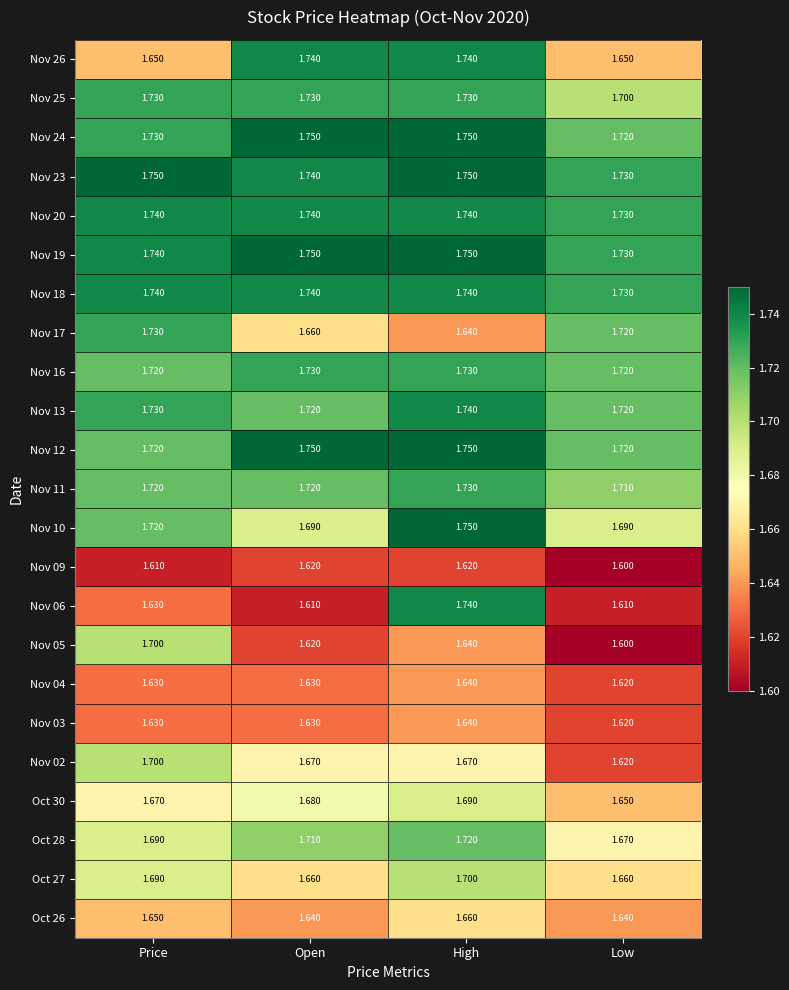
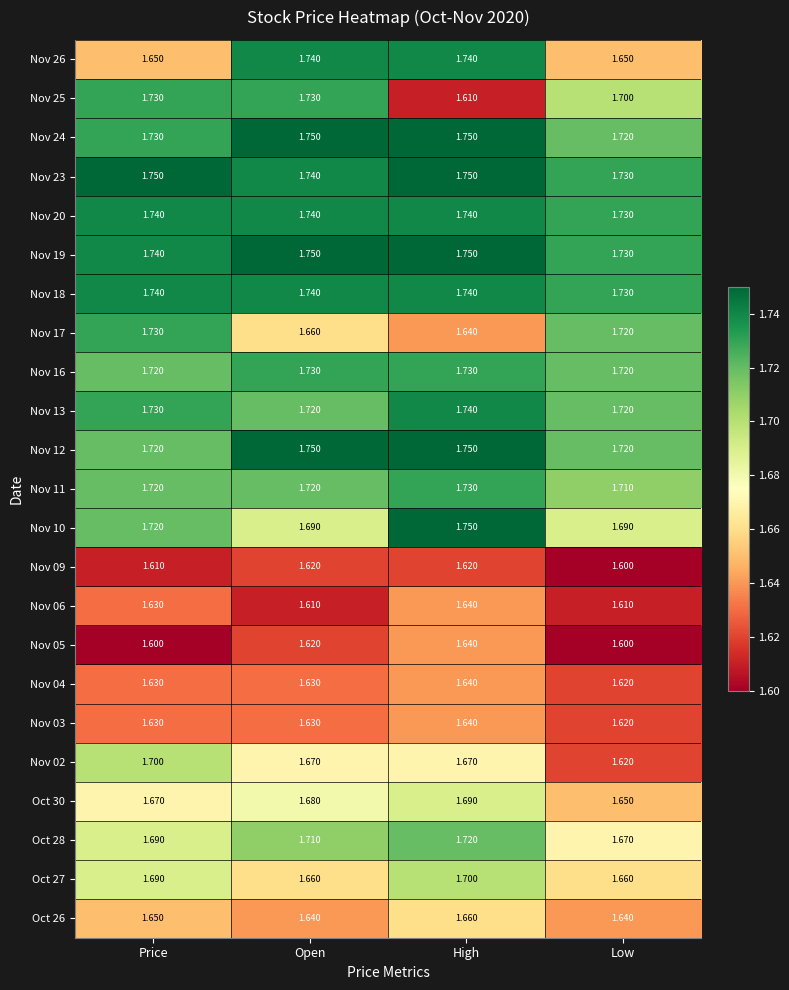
  {
    "Nov 26": {
      "Price": 1.650,
      "Open": 1.740,
      "High": 1.740,
      "Low": 1.650
    },
    "Nov 25": {
      "Price": 1.730,
      "Open": 1.730,
-     "High": 1.730,
+     "High": 1.610,
      "Low": 1.700
    },
    "Nov 24": {
      "Price": 1.730,
      "Open": 1.750,
      "High": 1.750,
      "Low": 1.720
    },
    "Nov 23": {
      "Price": 1.750,
      "Open": 1.740,
      "High": 1.750,
      "Low": 1.730
    },
    "Nov 20": {
      "Price": 1.740,
      "Open": 1.740,
      "High": 1.740,
      "Low": 1.730
    },
    "Nov 19": {
      "Price": 1.740,
      "Open": 1.750,
      "High": 1.750,
      "Low": 1.730
    },
    "Nov 18": {
      "Price": 1.740,
      "Open": 1.740,
      "High": 1.740,
      "Low": 1.730
    },
    "Nov 17": {
      "Price": 1.730,
      "Open": 1.660,
      "High": 1.640,
      "Low": 1.720
    },
    "Nov 16": {
      "Price": 1.720,
      "Open": 1.730,
      "High": 1.730,
      "Low": 1.720
    },
    "Nov 13": {
      "Price": 1.730,
      "Open": 1.720,
      "High": 1.740,
      "Low": 1.720
    },
    "Nov 12": {
      "Price": 1.720,
      "Open": 1.750,
      "High": 1.750,
      "Low": 1.720
    },
    "Nov 11": {
      "Price": 1.720,
      "Open": 1.720,
      "High": 1.730,
      "Low": 1.710
    },
    "Nov 10": {
      "Price": 1.720,
      "Open": 1.690,
      "High": 1.750,
      "Low": 1.690
    },
    "Nov 09": {
      "Price": 1.610,
      "Open": 1.620,
      "High": 1.620,
      "Low": 1.600
    },
    "Nov 06": {
      "Price": 1.630,
      "Open": 1.610,
-     "High": 1.740,
+     "High": 1.640,
      "Low": 1.610
    },
    "Nov 05": {
-     "Price": 1.700,
+     "Price": 1.600,
      "Open": 1.620,
      "High": 1.640,
      "Low": 1.600
    },
    "Nov 04": {
      "Price": 1.630,
      "Open": 1.630,
      "High": 1.640,
      "Low": 1.620
    },
    "Nov 03": {
      "Price": 1.630,
      "Open": 1.630,
      "High": 1.640,
      "Low": 1.620
    },
    "Nov 02": {
      "Price": 1.700,
      "Open": 1.670,
      "High": 1.670,
      "Low": 1.620
    },
    "Oct 30": {
      "Price": 1.670,
      "Open": 1.680,
      "High": 1.690,
      "Low": 1.650
    },
    "Oct 28": {
      "Price": 1.690,
      "Open": 1.710,
      "High": 1.720,
      "Low": 1.670
    },
    "Oct 27": {
      "Price": 1.690,
      "Open": 1.660,
      "High": 1.700,
      "Low": 1.660
    },
    "Oct 26": {
      "Price": 1.650,
      "Open": 1.640,
      "High": 1.660,
      "Low": 1.640
    }
  }
